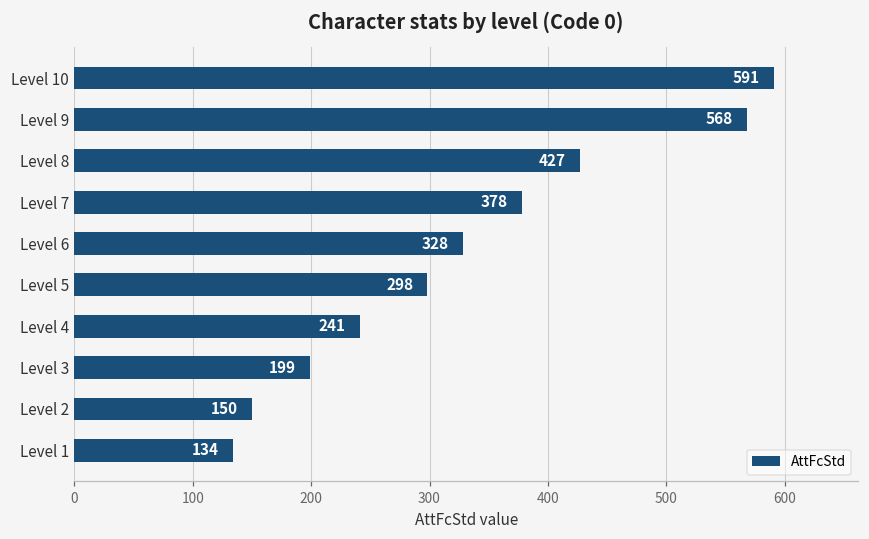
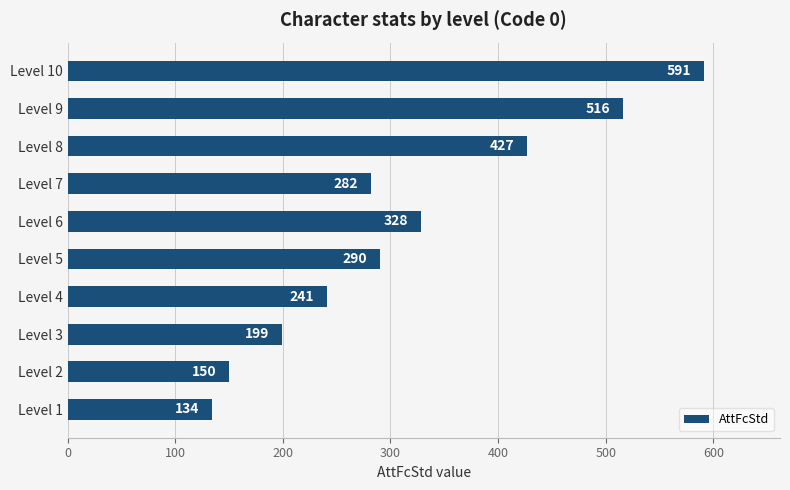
  {
    "Level 10": 591,
-   "Level 9": 568,
+   "Level 9": 516,
    "Level 8": 427,
-   "Level 7": 378,
+   "Level 7": 282,
    "Level 6": 328,
-   "Level 5": 298,
+   "Level 5": 290,
    "Level 4": 241,
    "Level 3": 199,
    "Level 2": 150,
    "Level 1": 134
  }
